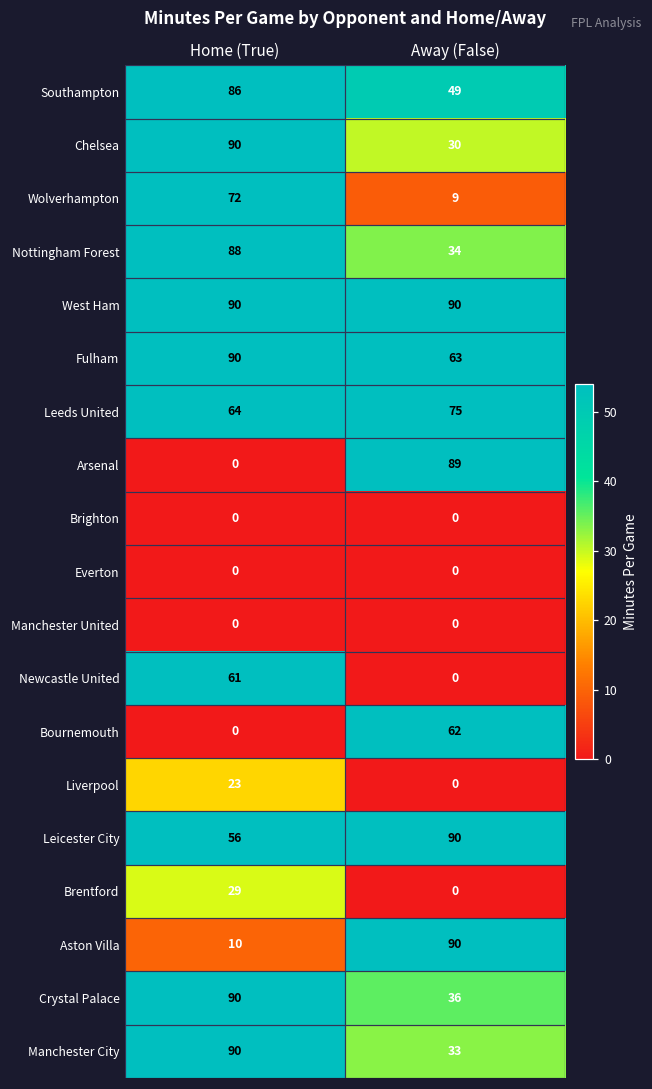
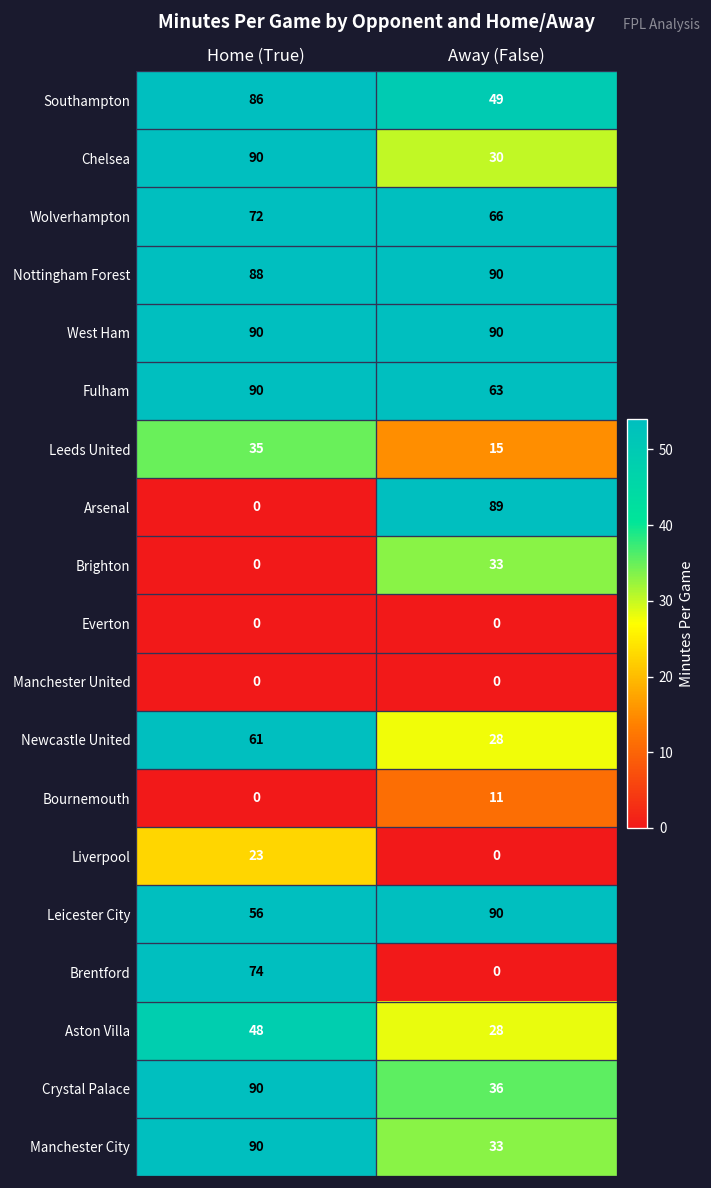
  {
    "Southampton": {
      "Home (True)": 86,
      "Away (False)": 49
    },
    "Chelsea": {
      "Home (True)": 90,
      "Away (False)": 30
    },
    "Wolverhampton": {
      "Home (True)": 72,
-     "Away (False)": 9
+     "Away (False)": 66
    },
    "Nottingham Forest": {
      "Home (True)": 88,
-     "Away (False)": 34
+     "Away (False)": 90
    },
    "West Ham": {
      "Home (True)": 90,
      "Away (False)": 90
    },
    "Fulham": {
      "Home (True)": 90,
      "Away (False)": 63
    },
    "Leeds United": {
-     "Home (True)": 64,
-     "Away (False)": 75
+     "Home (True)": 35,
+     "Away (False)": 15
    },
    "Arsenal": {
      "Home (True)": 0,
      "Away (False)": 89
    },
    "Brighton": {
      "Home (True)": 0,
-     "Away (False)": 0
+     "Away (False)": 33
    },
    "Everton": {
      "Home (True)": 0,
      "Away (False)": 0
    },
    "Manchester United": {
      "Home (True)": 0,
      "Away (False)": 0
    },
    "Newcastle United": {
      "Home (True)": 61,
-     "Away (False)": 0
+     "Away (False)": 28
    },
    "Bournemouth": {
      "Home (True)": 0,
-     "Away (False)": 62
+     "Away (False)": 11
    },
    "Liverpool": {
      "Home (True)": 23,
      "Away (False)": 0
    },
    "Leicester City": {
      "Home (True)": 56,
      "Away (False)": 90
    },
    "Brentford": {
-     "Home (True)": 29,
+     "Home (True)": 74,
      "Away (False)": 0
    },
    "Aston Villa": {
-     "Home (True)": 10,
-     "Away (False)": 90
+     "Home (True)": 48,
+     "Away (False)": 28
    },
    "Crystal Palace": {
      "Home (True)": 90,
      "Away (False)": 36
    },
    "Manchester City": {
      "Home (True)": 90,
      "Away (False)": 33
    }
  }
